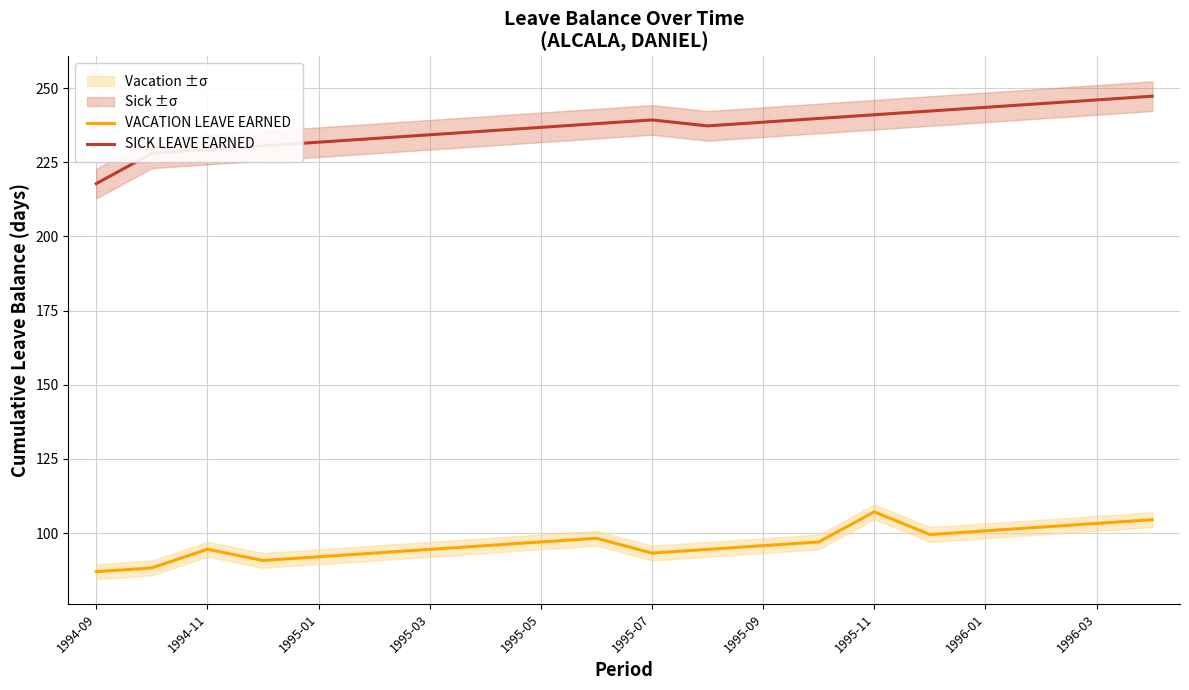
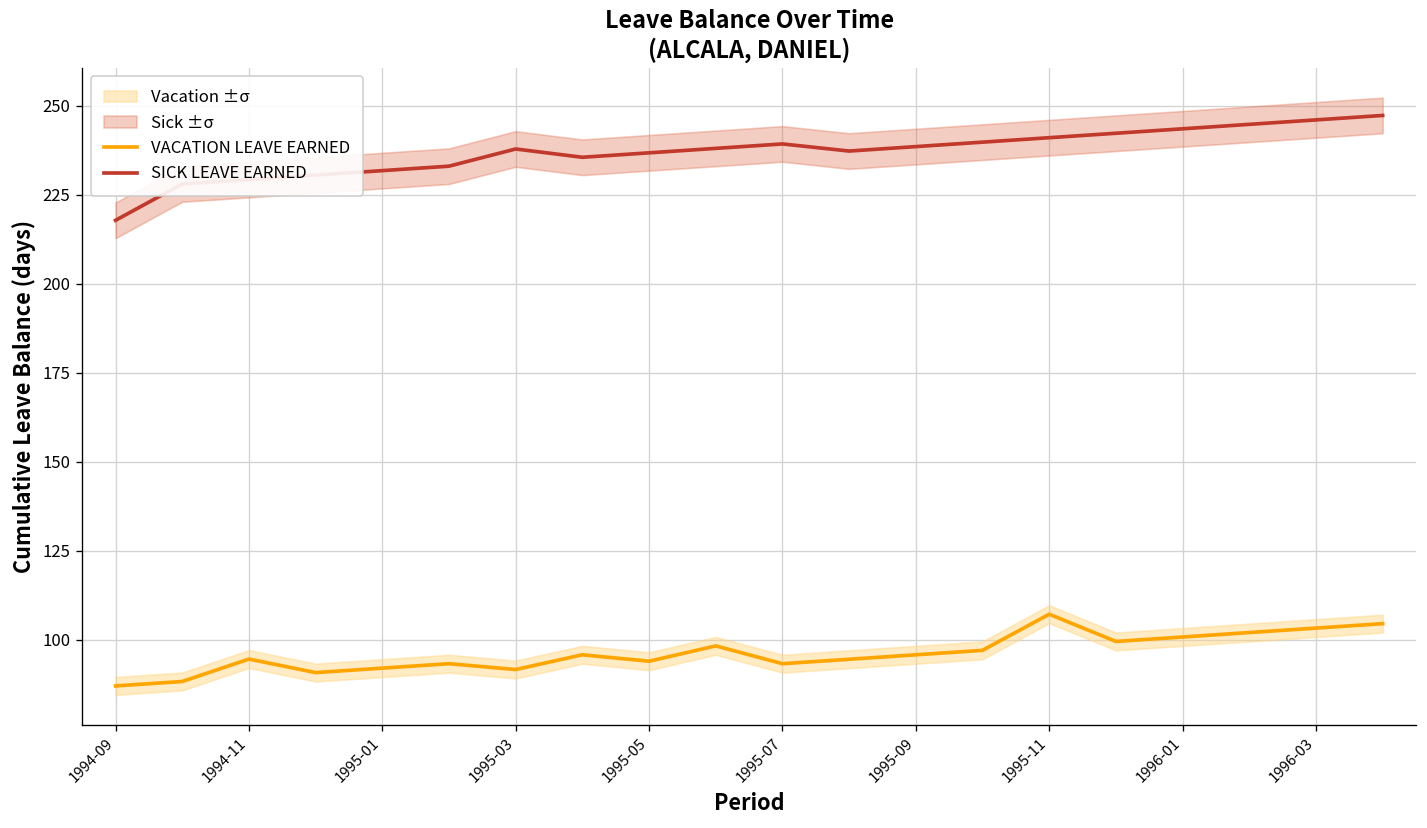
  {
    "VACATION LEAVE EARNED": {
      "1994-09": 87,
      "1994-11": 95,
      "1995-01": 92,
-     "1995-03": 94,
-     "1995-05": 97,
+     "1995-03": 92,
+     "1995-05": 94,
      "1995-07": 93,
      "1995-09": 96,
      "1995-11": 107,
      "1996-01": 101,
      "1996-03": 103
    },
    "SICK LEAVE EARNED": {
      "1994-09": 218,
      "1995-01": 232,
-     "1995-03": 234,
+     "1995-03": 238,
      "1995-05": 237,
      "1995-07": 239,
      "1995-09": 239,
      "1995-11": 241,
      "1996-01": 244,
      "1996-03": 246
    }
  }
